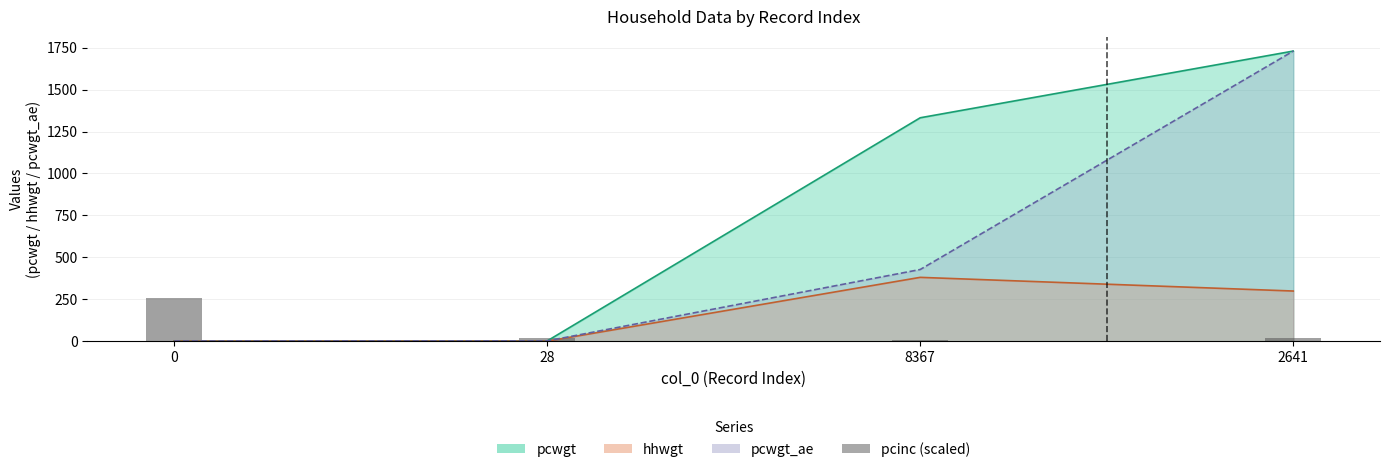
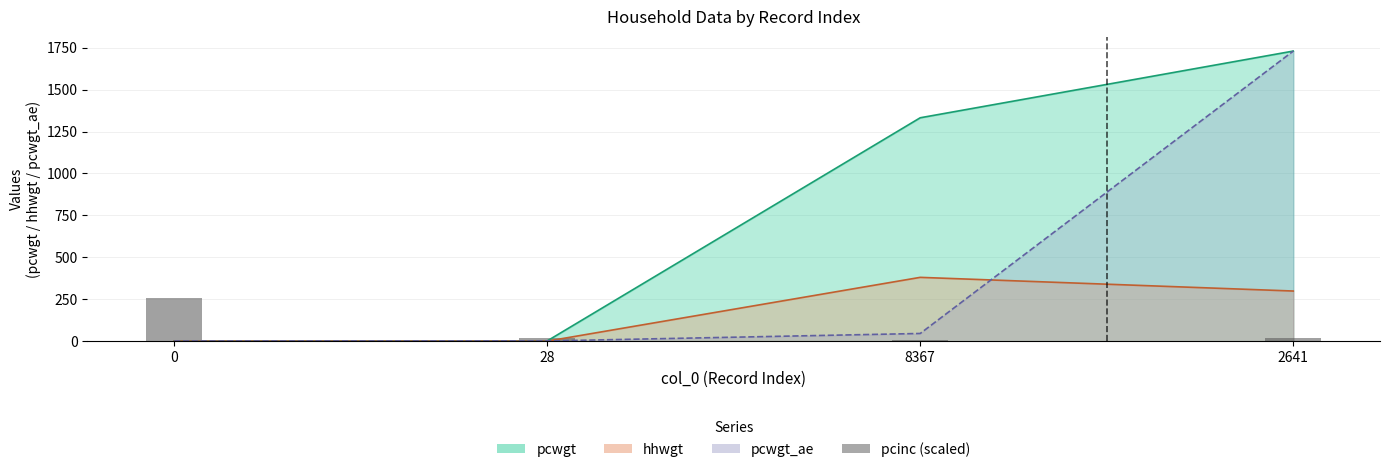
  {
    "pcwgt": {
      "8367": 1330
    },
    "hhwgt": {
      "8367": 380,
      "2641": 300
    },
    "pcwgt_ae": {
-     "8367": 430
+     "8367": 50
    }
  }
